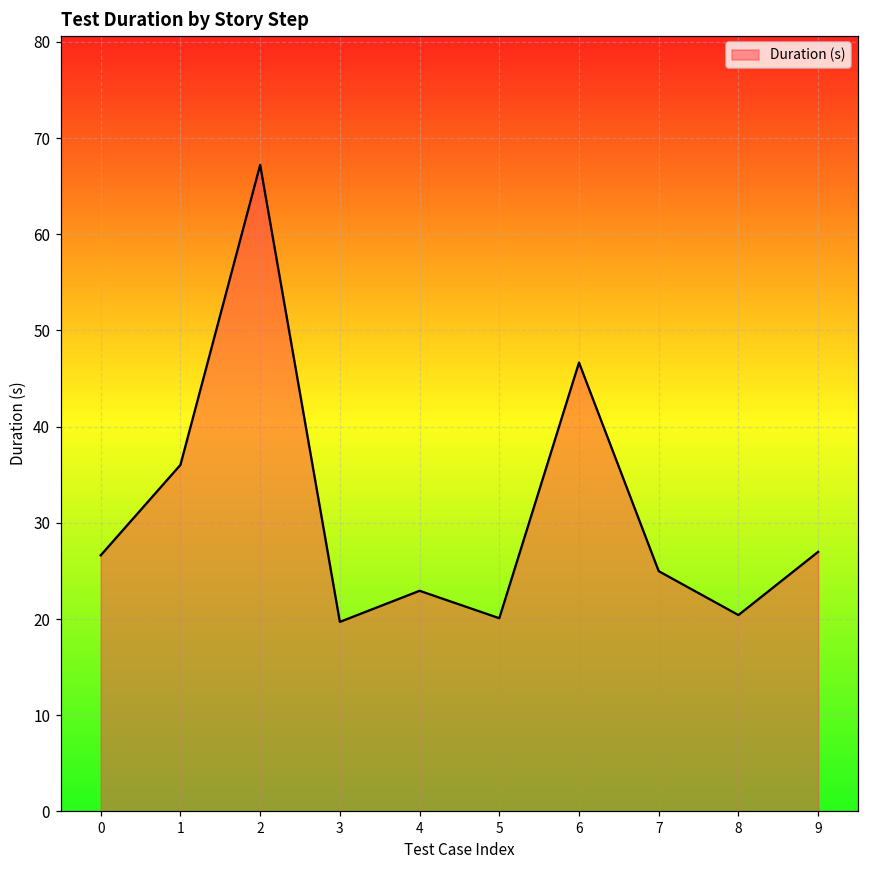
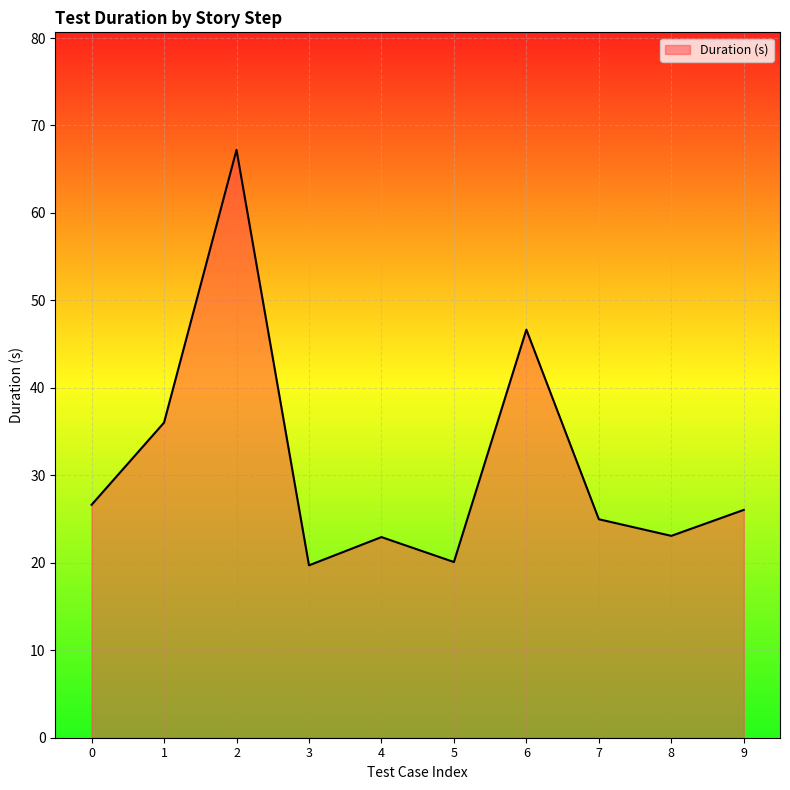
  {
    "0": 27,
    "1": 36,
    "2": 67,
    "3": 20,
    "4": 23,
    "5": 20,
    "6": 47,
    "7": 25,
-   "8": 20,
-   "9": 27
+   "8": 23,
+   "9": 26
  }
